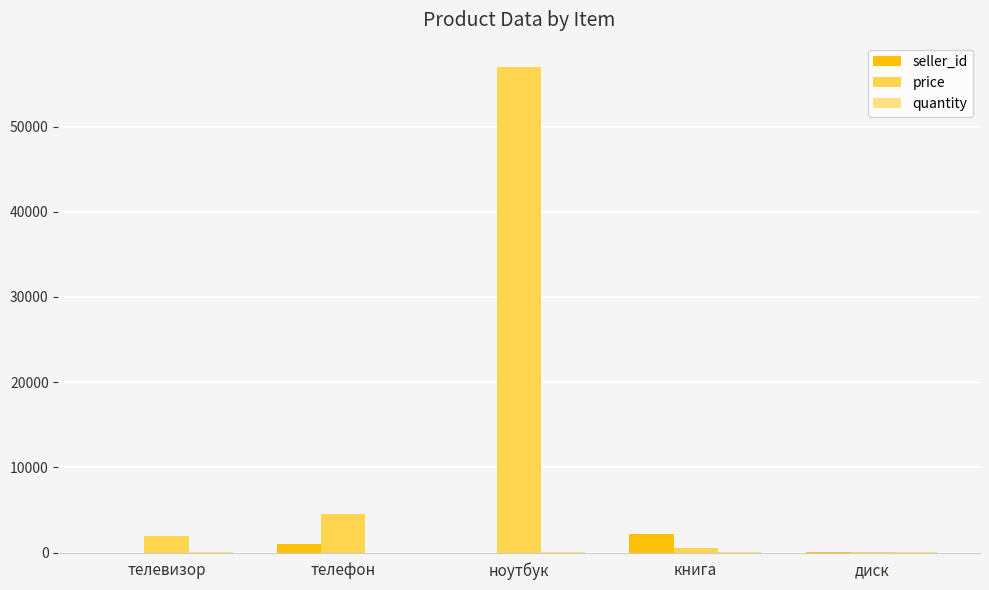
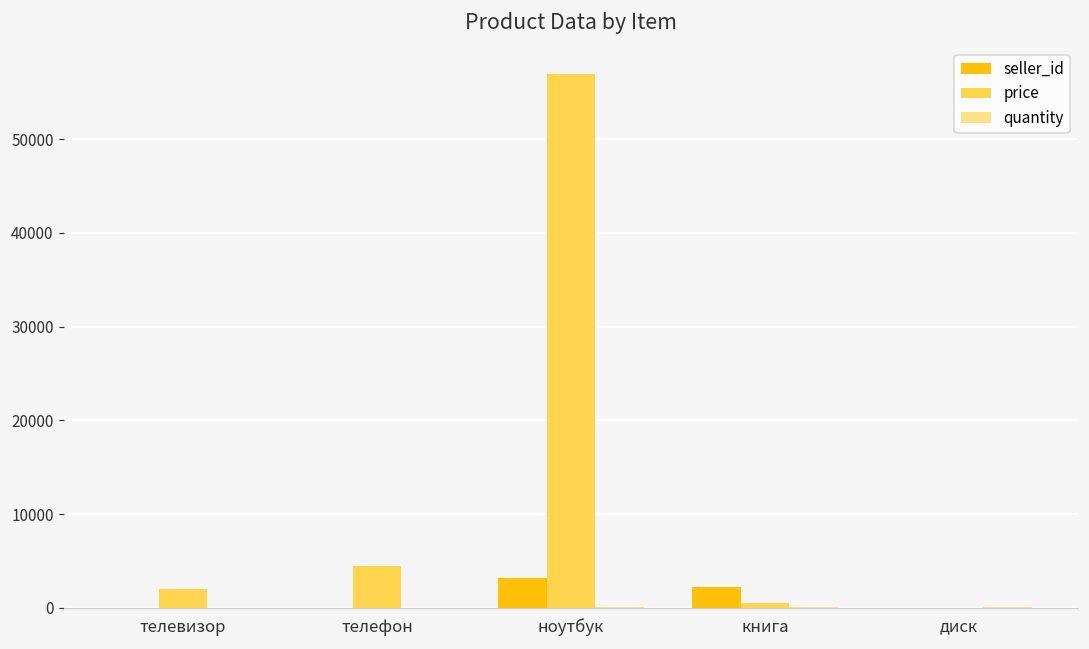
  {
    "seller_id": {
-     "телефон": 1000,
-     "ноутбук": 0,
+     "телефон": 0,
+     "ноутбук": 3000,
      "книга": 2000
    }
  }
